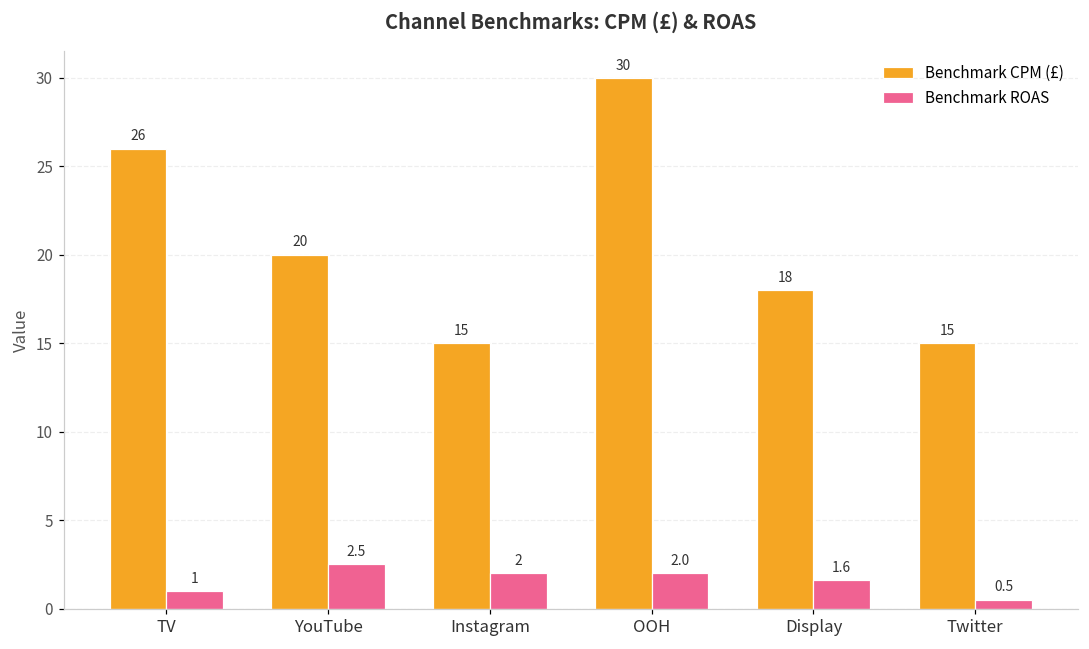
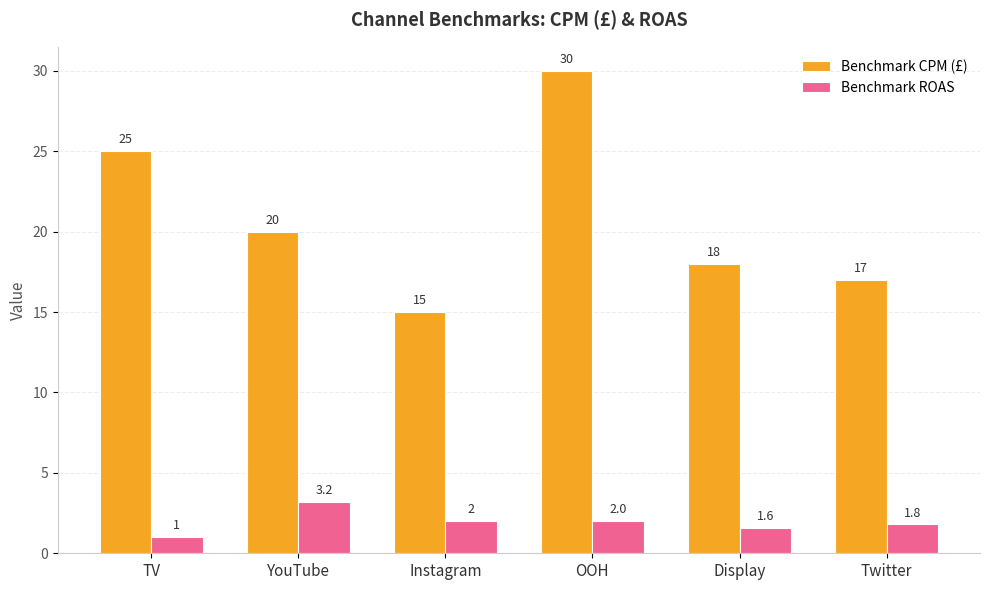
  {
    "Benchmark CPM (£)": {
-     "TV": 26,
+     "TV": 25,
      "YouTube": 20,
      "Instagram": 15,
      "OOH": 30,
      "Display": 18,
-     "Twitter": 15
+     "Twitter": 17
    },
    "Benchmark ROAS": {
      "TV": 1,
-     "YouTube": 2.5,
+     "YouTube": 3.2,
      "Instagram": 2,
      "OOH": 2.0,
      "Display": 1.6,
-     "Twitter": 0.5
+     "Twitter": 1.8
    }
  }
